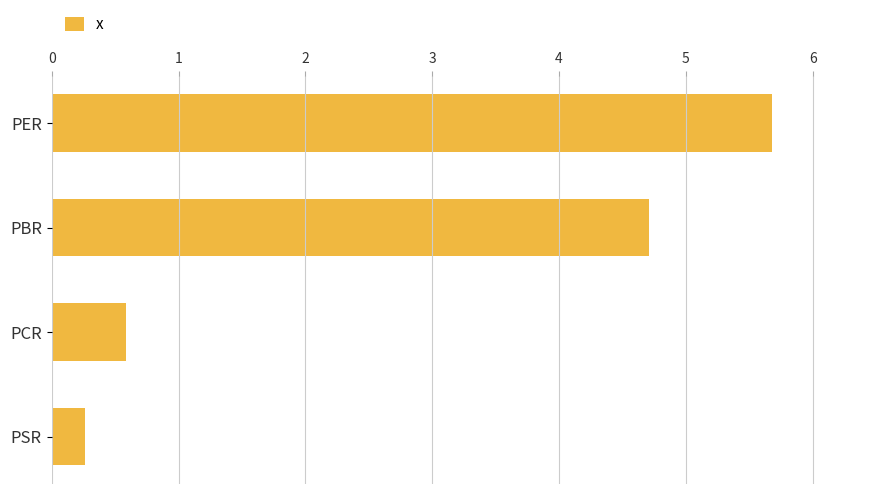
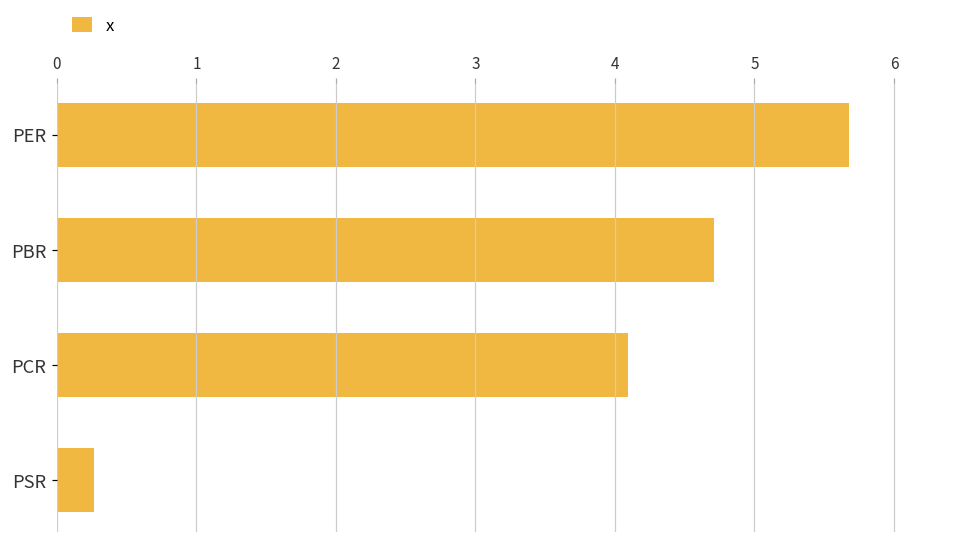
  {
    "PER": 5.68,
    "PBR": 4.71,
-   "PCR": 0.59,
+   "PCR": 4.09,
    "PSR": 0.27
  }
